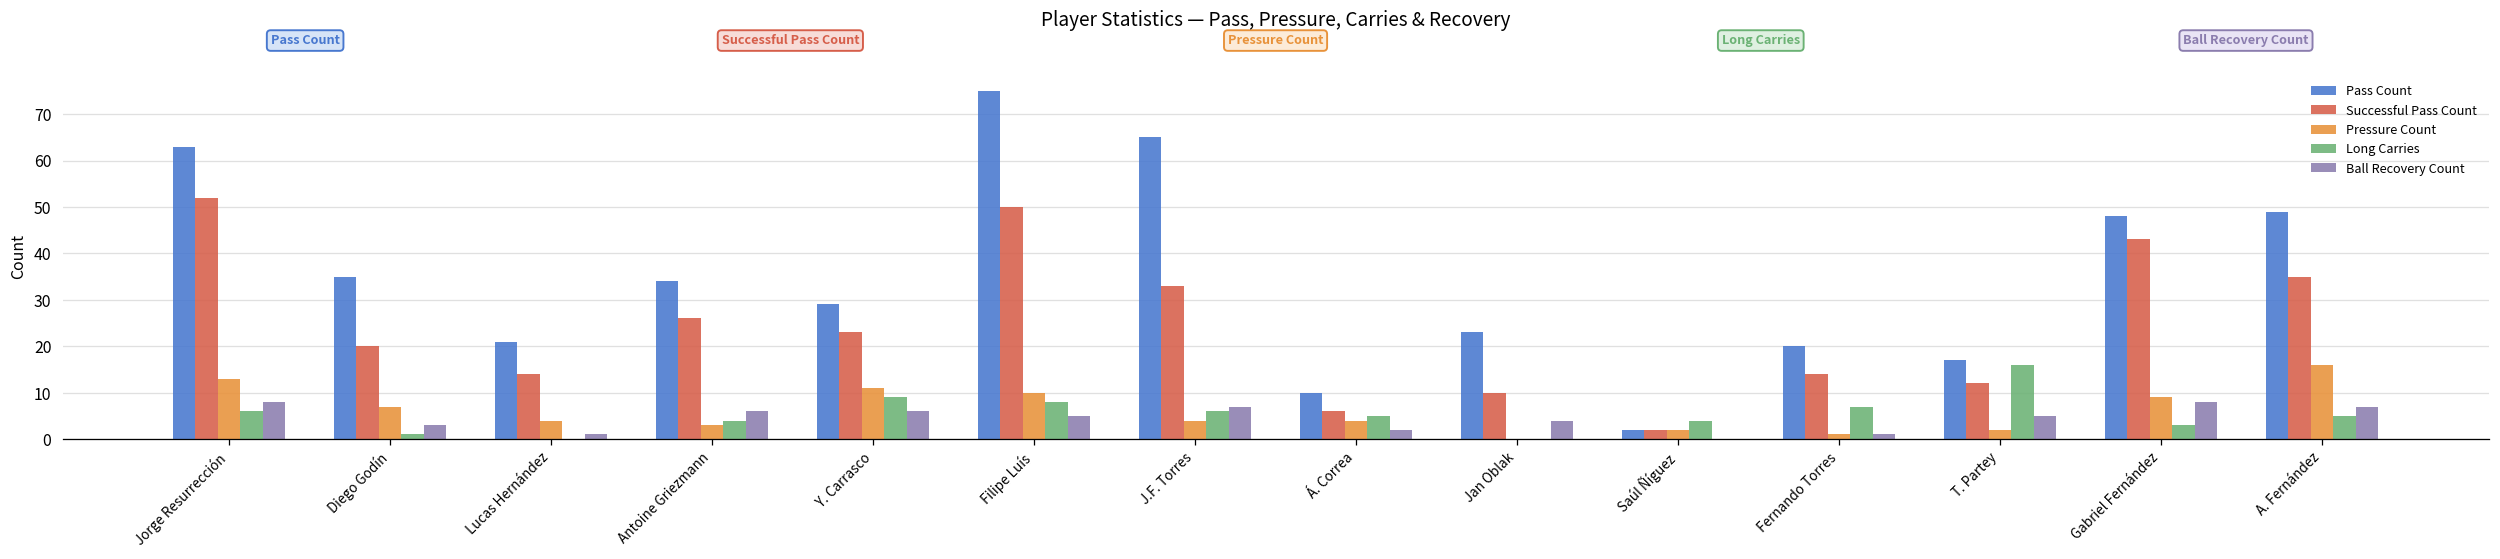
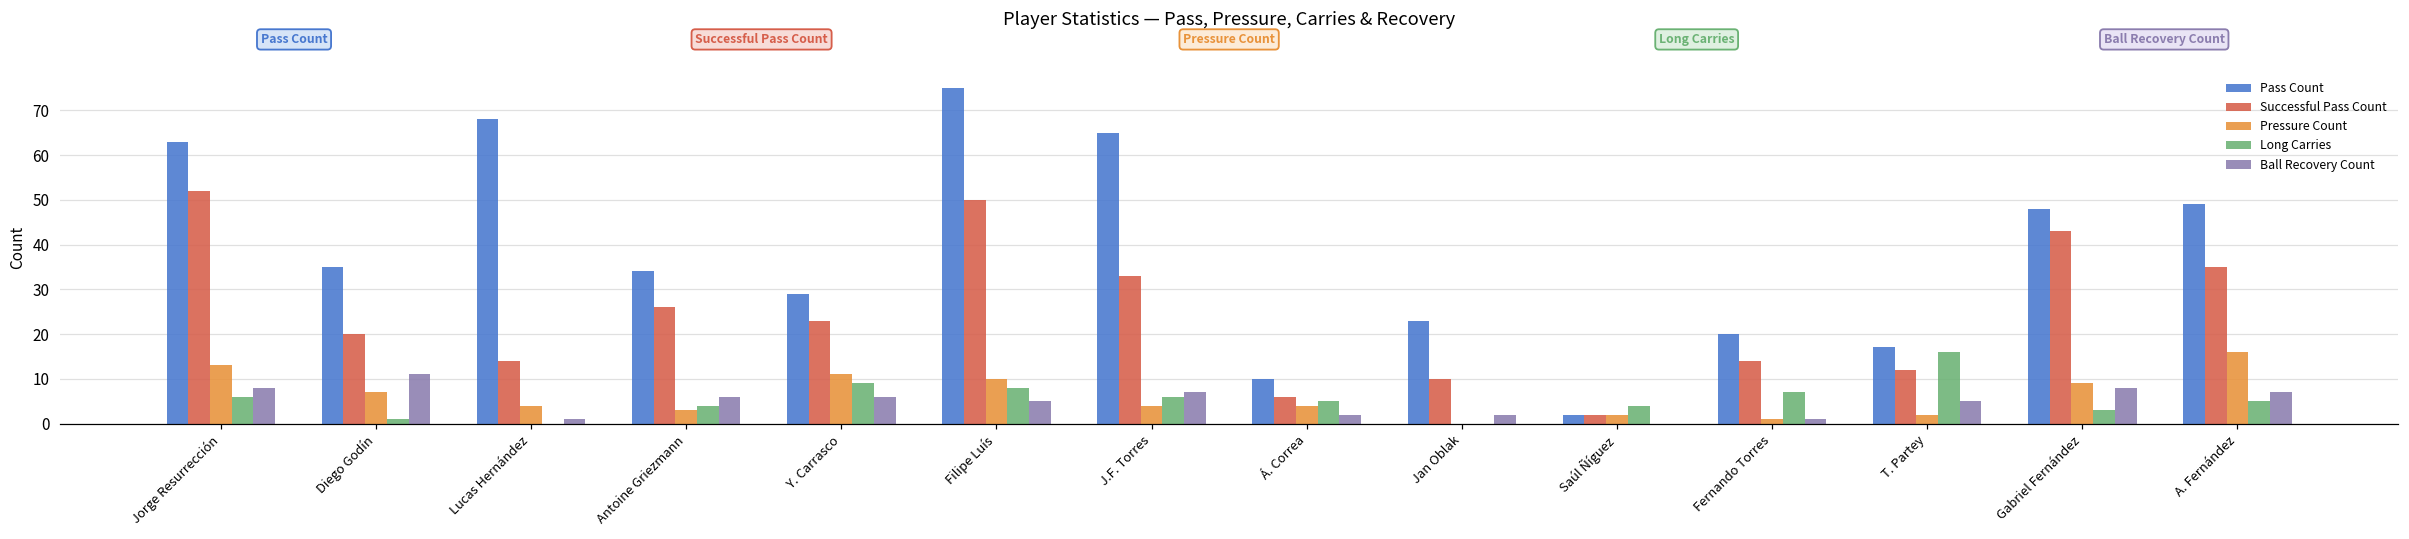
  {
    "Pass Count": {
      "Jorge Resurrección": 63,
      "Diego Godín": 35,
-     "Lucas Hernández": 21,
+     "Lucas Hernández": 68,
      "Antoine Griezmann": 34,
      "Y. Carrasco": 29,
      "Filipe Luís": 75,
      "J.F. Torres": 65,
      "Á. Correa": 10,
      "Jan Oblak": 23,
      "Saúl Ñíguez": 2,
      "Fernando Torres": 20,
      "T. Partey": 17,
      "Gabriel Fernández": 48,
      "A. Fernández": 49
    },
    "Long Carries": {
      "Jorge Resurrección": 6,
      "Diego Godín": 1,
      "Lucas Hernández": 0,
      "Antoine Griezmann": 4,
      "Y. Carrasco": 9,
      "Filipe Luís": 8,
      "J.F. Torres": 6,
      "Á. Correa": 5,
      "Jan Oblak": 0,
      "Saúl Ñíguez": 4,
      "Fernando Torres": 7,
      "T. Partey": 16,
      "Gabriel Fernández": 3,
      "A. Fernández": 5
    },
    "Ball Recovery Count": {
      "Jorge Resurrección": 8,
-     "Diego Godín": 3,
+     "Diego Godín": 11,
      "Lucas Hernández": 1,
      "Antoine Griezmann": 6,
      "Y. Carrasco": 6,
      "Filipe Luís": 5,
      "J.F. Torres": 7,
      "Á. Correa": 2,
-     "Jan Oblak": 4,
+     "Jan Oblak": 2,
      "Saúl Ñíguez": 0,
      "Fernando Torres": 1,
      "T. Partey": 5,
      "Gabriel Fernández": 8,
      "A. Fernández": 7
    }
  }
